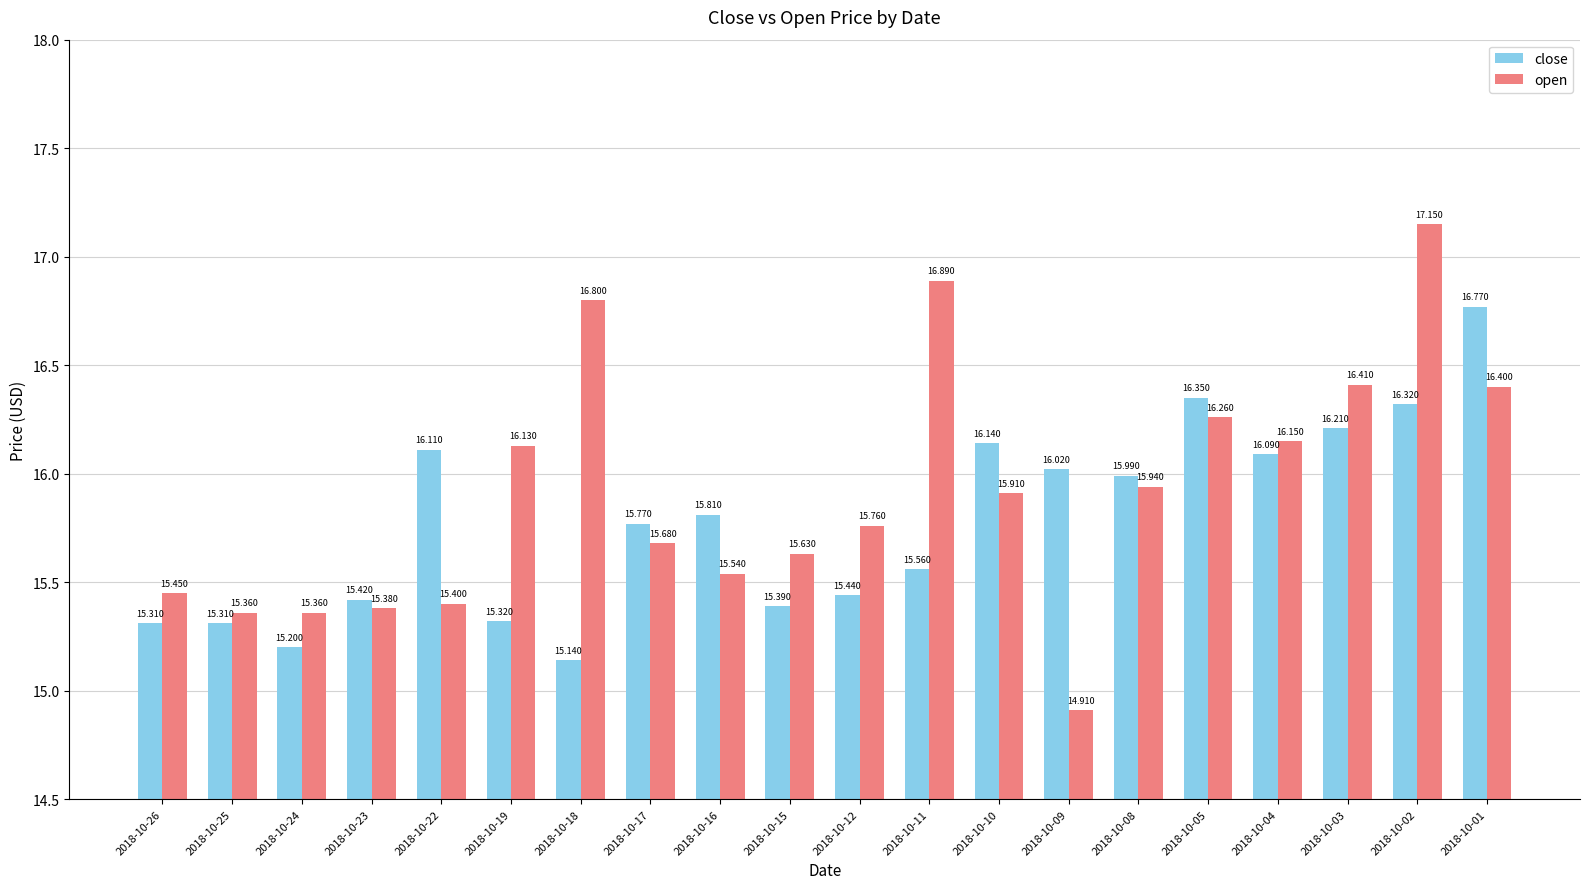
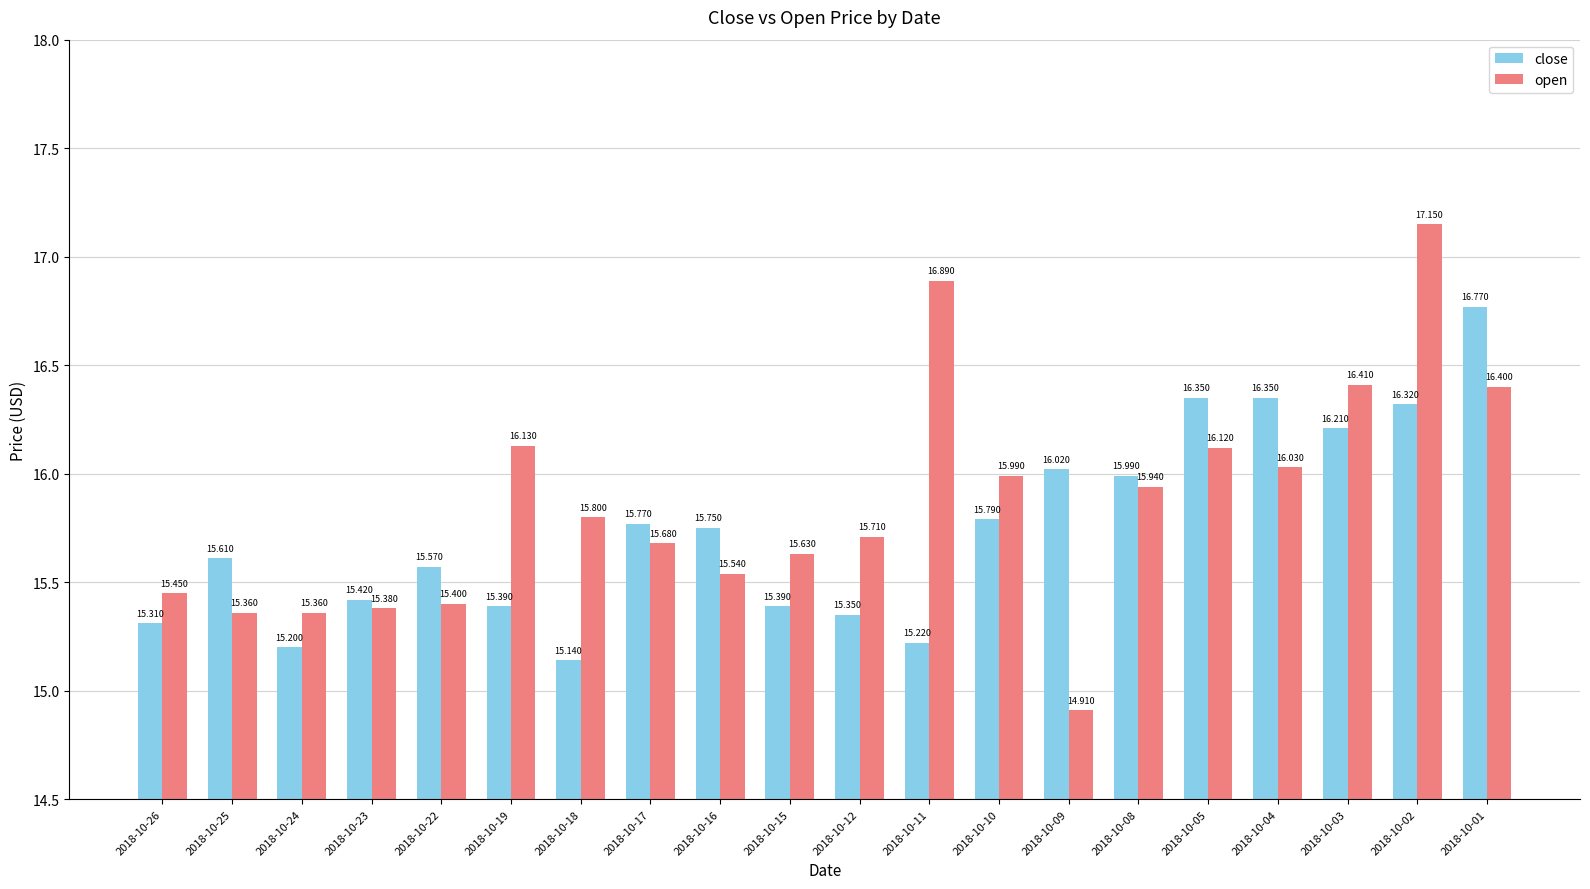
  {
    "close": {
      "2018-10-26": 15.310,
-     "2018-10-25": 15.310,
+     "2018-10-25": 15.610,
      "2018-10-24": 15.200,
      "2018-10-23": 15.420,
-     "2018-10-22": 16.110,
-     "2018-10-19": 15.320,
+     "2018-10-22": 15.570,
+     "2018-10-19": 15.390,
      "2018-10-18": 15.140,
      "2018-10-17": 15.770,
-     "2018-10-16": 15.810,
+     "2018-10-16": 15.750,
      "2018-10-15": 15.390,
-     "2018-10-12": 15.440,
-     "2018-10-11": 15.560,
-     "2018-10-10": 16.140,
+     "2018-10-12": 15.350,
+     "2018-10-11": 15.220,
+     "2018-10-10": 15.790,
      "2018-10-09": 16.020,
      "2018-10-08": 15.990,
      "2018-10-05": 16.350,
-     "2018-10-04": 16.090,
+     "2018-10-04": 16.350,
      "2018-10-03": 16.210,
      "2018-10-02": 16.320,
      "2018-10-01": 16.770
    },
    "open": {
      "2018-10-26": 15.450,
      "2018-10-25": 15.360,
      "2018-10-24": 15.360,
      "2018-10-23": 15.380,
      "2018-10-22": 15.400,
      "2018-10-19": 16.130,
-     "2018-10-18": 16.800,
+     "2018-10-18": 15.800,
      "2018-10-17": 15.680,
      "2018-10-16": 15.540,
      "2018-10-15": 15.630,
-     "2018-10-12": 15.760,
+     "2018-10-12": 15.710,
      "2018-10-11": 16.890,
-     "2018-10-10": 15.910,
+     "2018-10-10": 15.990,
      "2018-10-09": 14.910,
      "2018-10-08": 15.940,
-     "2018-10-05": 16.260,
-     "2018-10-04": 16.150,
+     "2018-10-05": 16.120,
+     "2018-10-04": 16.030,
      "2018-10-03": 16.410,
      "2018-10-02": 17.150,
      "2018-10-01": 16.400
    }
  }
